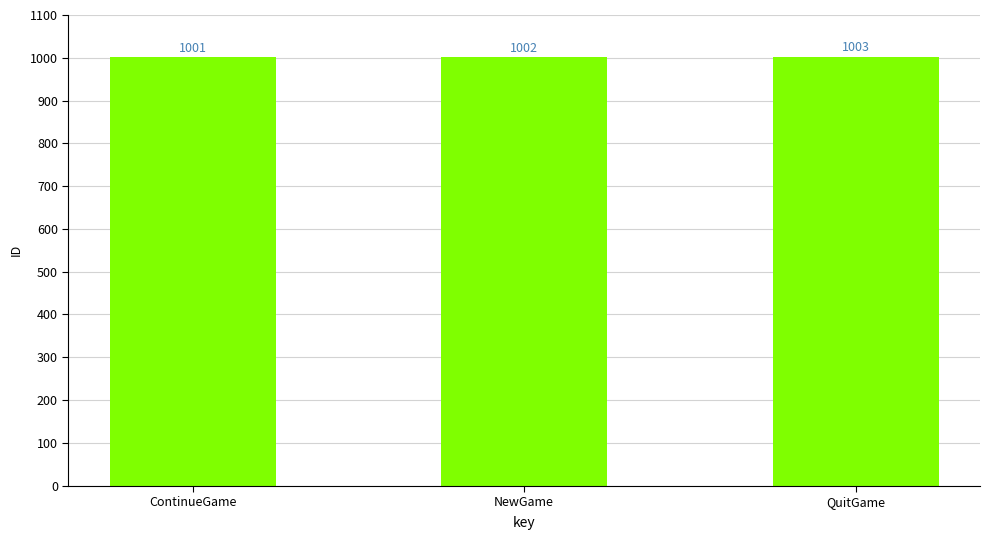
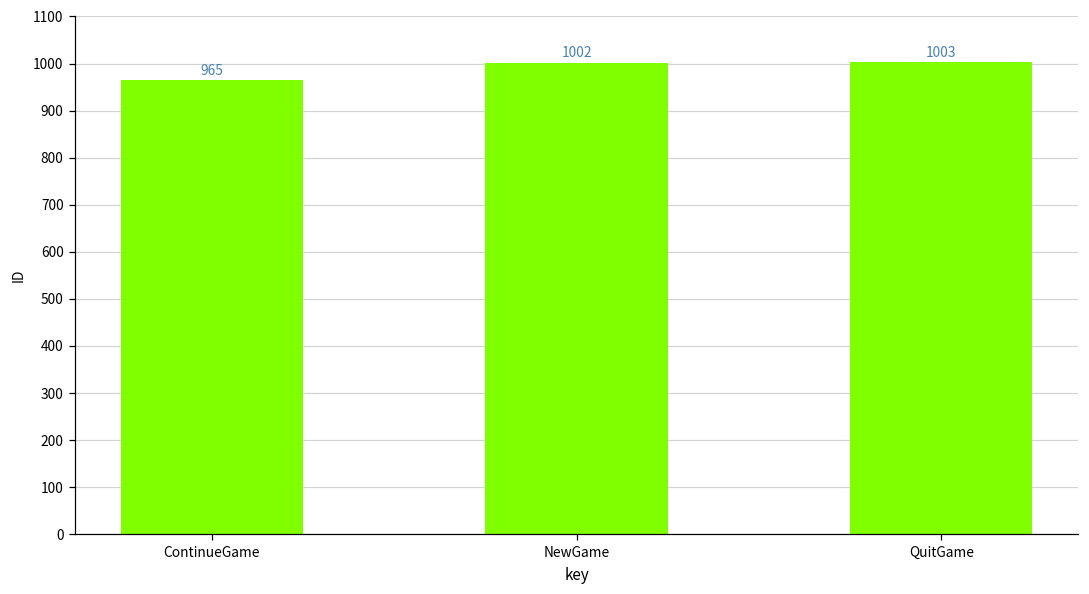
  {
-   "ContinueGame": 1001,
+   "ContinueGame": 965,
    "NewGame": 1002,
    "QuitGame": 1003
  }
